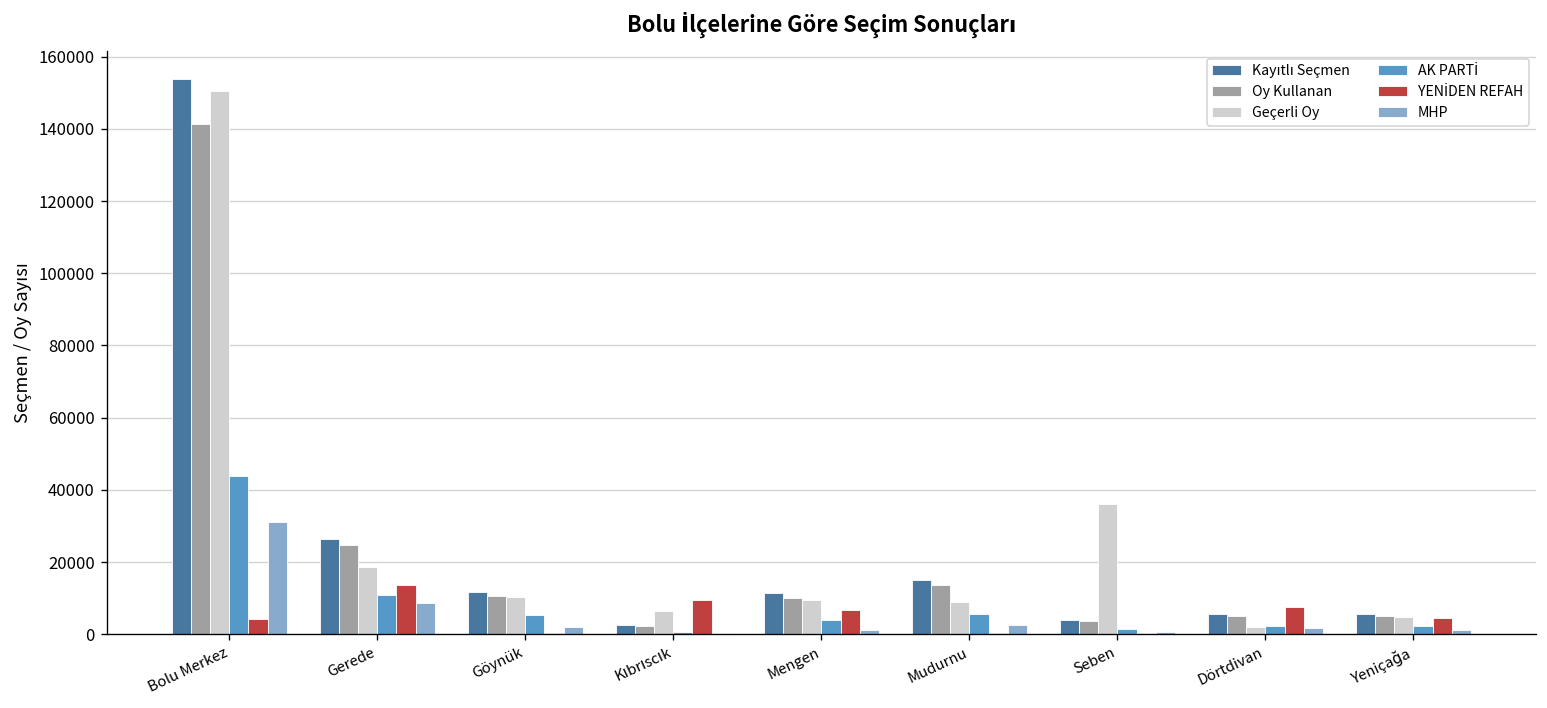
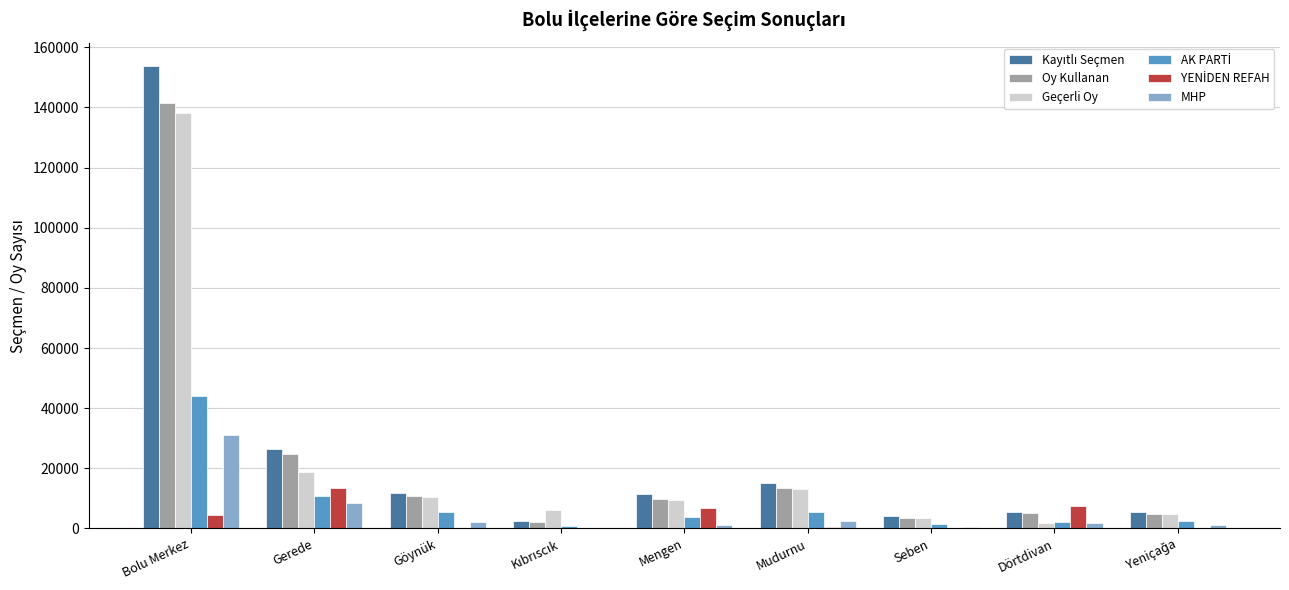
  {
    "Geçerli Oy": {
-     "Bolu Merkez": 150000,
+     "Bolu Merkez": 138000,
      "Gerede": 19000,
      "Göynük": 10000,
      "Kıbrıscık": 6000,
      "Mengen": 9000,
-     "Mudurnu": 9000,
-     "Seben": 36000,
+     "Mudurnu": 13000,
+     "Seben": 3000,
      "Dörtdivan": 2000,
      "Yeniçağa": 5000
    },
    "YENİDEN REFAH": {
      "Bolu Merkez": 4000,
      "Gerede": 14000,
-     "Kıbrıscık": 9000,
+     "Kıbrıscık": 0,
      "Mengen": 7000,
      "Dörtdivan": 8000,
-     "Yeniçağa": 4000
+     "Yeniçağa": 0
    }
  }
